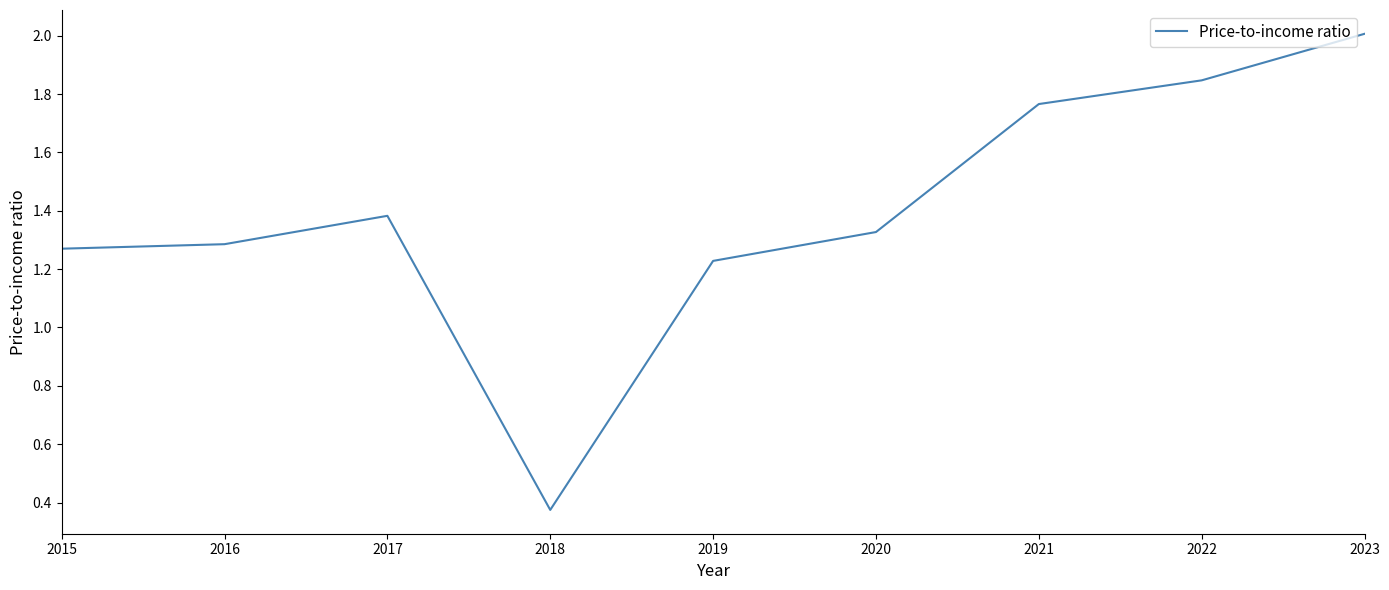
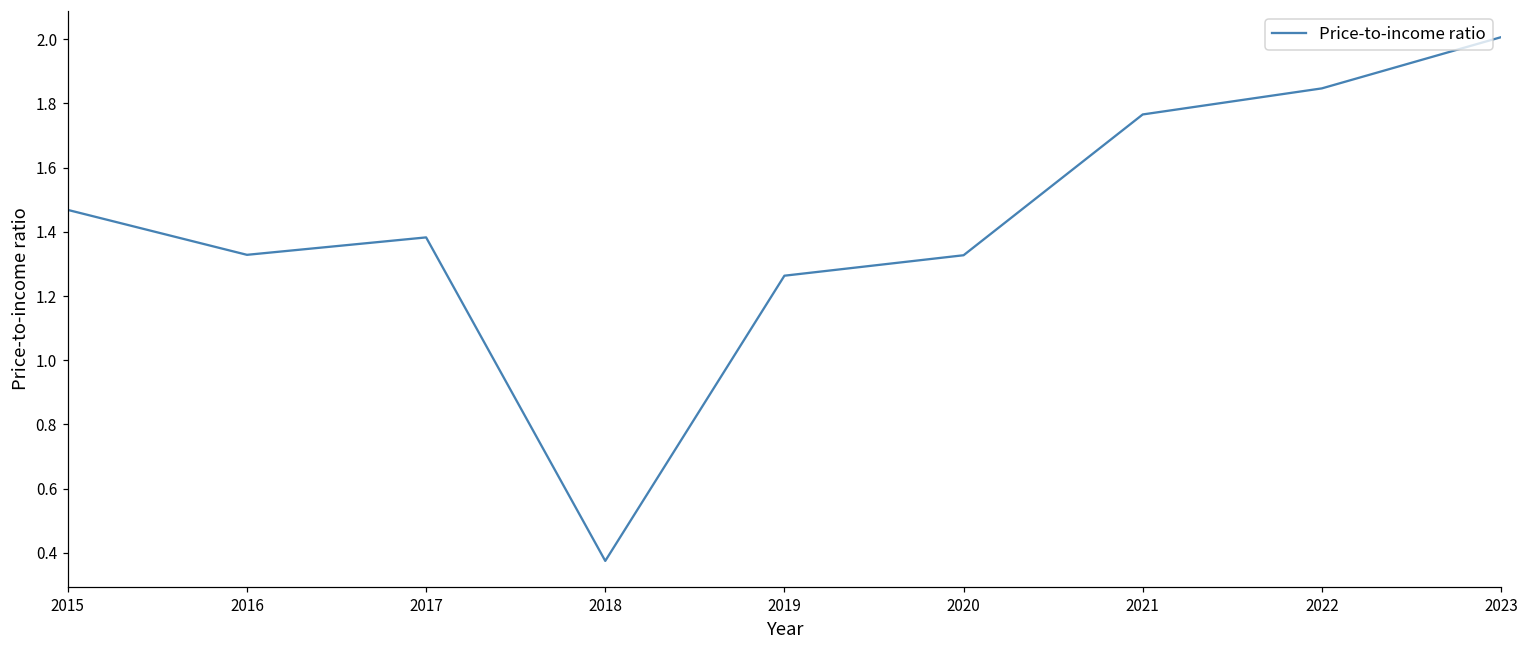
  {
-   "2015": 1.27,
-   "2016": 1.29,
+   "2015": 1.47,
+   "2016": 1.33,
    "2017": 1.38,
    "2018": 0.37,
-   "2019": 1.23,
+   "2019": 1.26,
    "2020": 1.33,
    "2021": 1.77,
    "2022": 1.85,
    "2023": 2.01
  }
